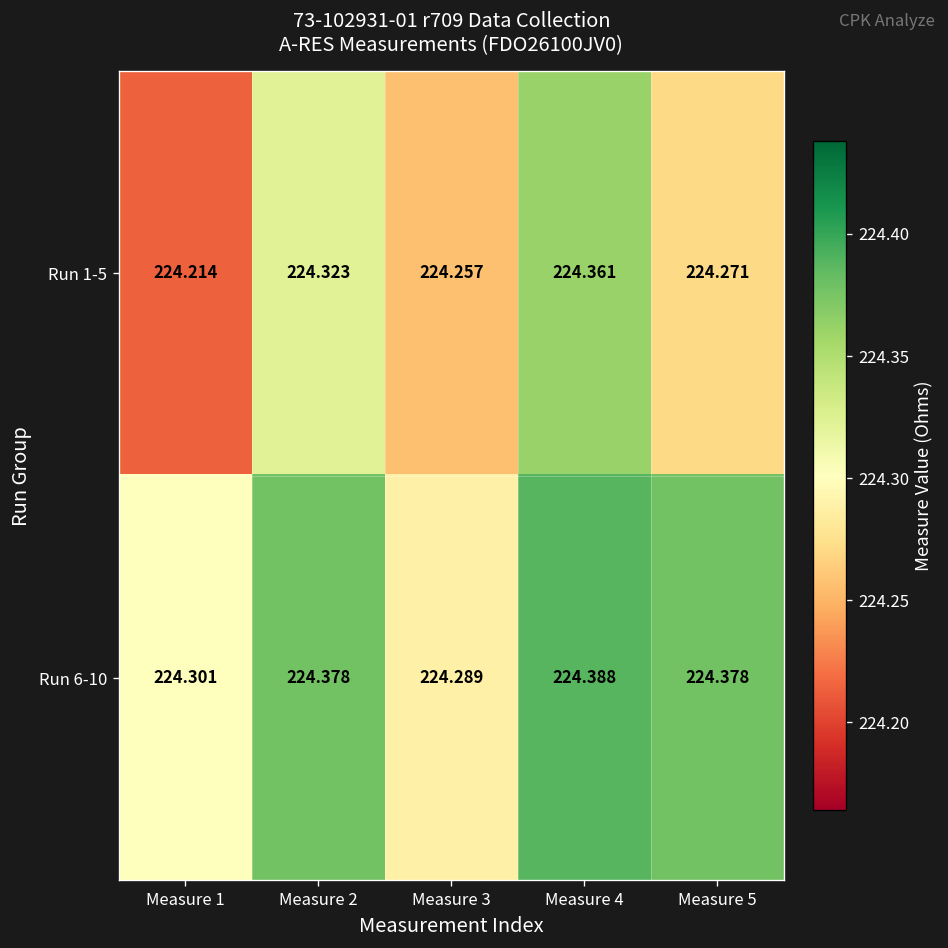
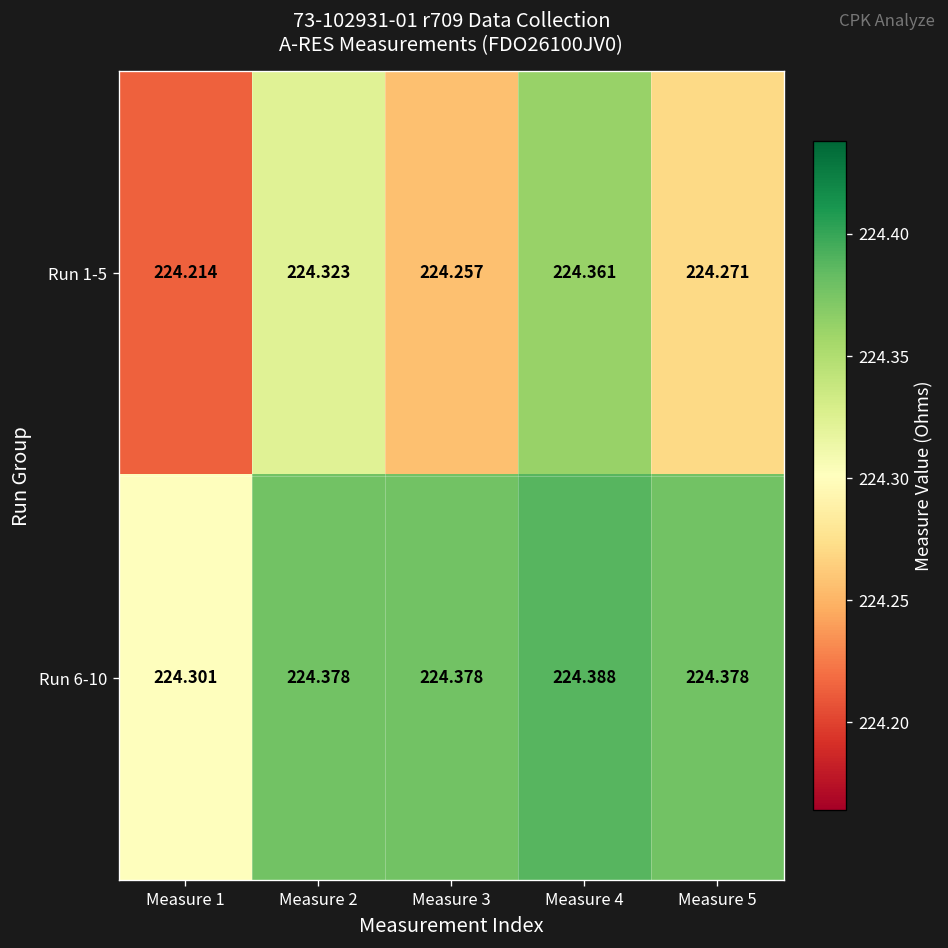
  {
    "Run 1-5": {
      "Measure 1": 224.214,
      "Measure 2": 224.323,
      "Measure 3": 224.257,
      "Measure 4": 224.361,
      "Measure 5": 224.271
    },
    "Run 6-10": {
      "Measure 1": 224.301,
      "Measure 2": 224.378,
-     "Measure 3": 224.289,
+     "Measure 3": 224.378,
      "Measure 4": 224.388,
      "Measure 5": 224.378
    }
  }
